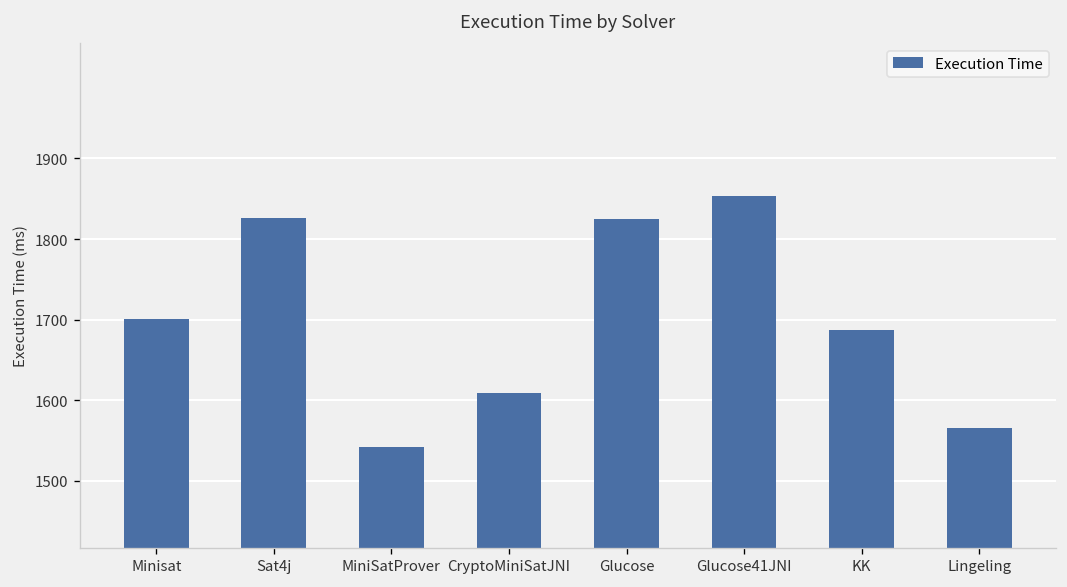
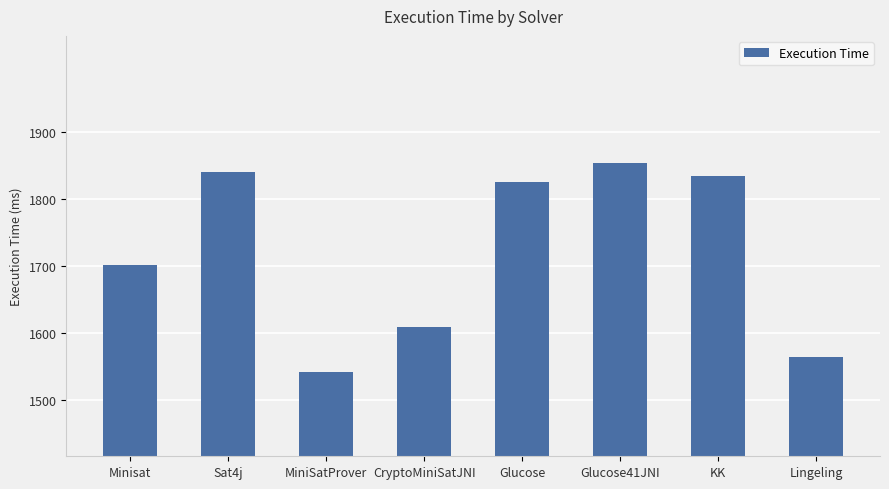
  {
    "Minisat": 1700,
-   "Sat4j": 1830,
+   "Sat4j": 1840,
    "MiniSatProver": 1540,
    "CryptoMiniSatJNI": 1610,
    "Glucose": 1830,
    "Glucose41JNI": 1850,
-   "KK": 1690,
+   "KK": 1830,
    "Lingeling": 1570
  }
